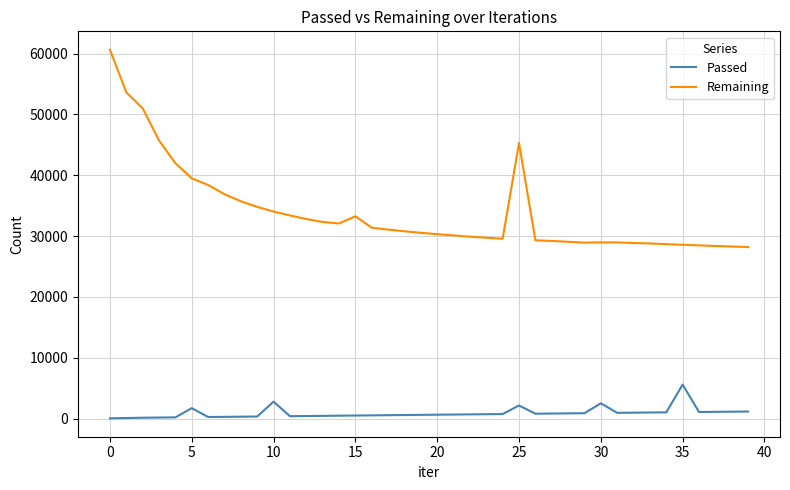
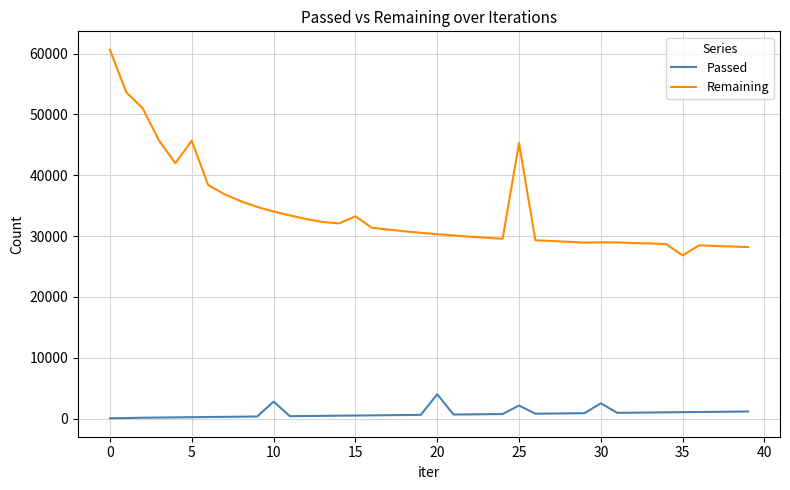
  {
    "Passed": {
      "0": 0,
-     "5": 2000,
+     "5": 0,
      "10": 3000,
      "15": 1000,
-     "20": 1000,
+     "20": 4000,
      "25": 2000,
      "30": 3000,
-     "35": 6000
+     "35": 1000
    },
    "Remaining": {
      "0": 61000,
-     "5": 39000,
+     "5": 46000,
      "10": 34000,
      "15": 33000,
      "20": 30000,
      "25": 45000,
      "30": 29000,
-     "35": 29000
+     "35": 27000
    }
  }
